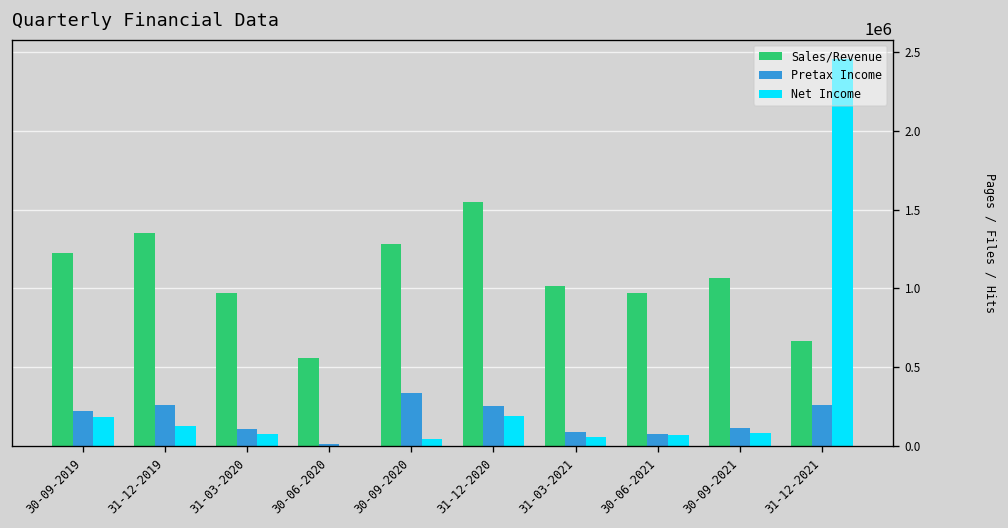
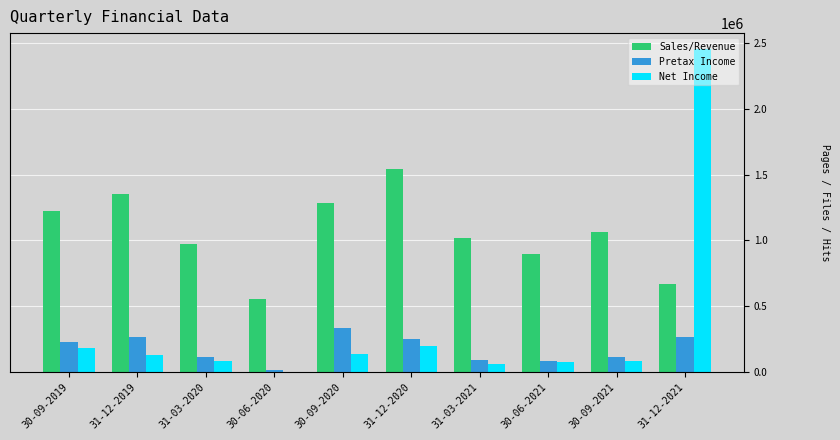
  {
    "Sales/Revenue": {
      "30-09-2019": 1230000,
      "31-12-2019": 1350000,
      "31-03-2020": 970000,
      "30-06-2020": 560000,
      "30-09-2020": 1280000,
      "31-12-2020": 1540000,
      "31-03-2021": 1020000,
-     "30-06-2021": 970000,
+     "30-06-2021": 890000,
      "30-09-2021": 1070000,
      "31-12-2021": 670000
    },
    "Pretax Income": {
      "30-09-2019": 220000,
      "31-12-2019": 260000,
      "31-03-2020": 110000,
      "30-09-2020": 330000,
      "31-12-2020": 250000,
      "31-03-2021": 90000,
      "30-06-2021": 80000,
      "30-09-2021": 110000,
      "31-12-2021": 260000
    },
    "Net Income": {
      "30-09-2019": 180000,
      "31-12-2019": 120000,
      "31-03-2020": 80000,
      "30-06-2020": 0,
-     "30-09-2020": 50000,
+     "30-09-2020": 130000,
      "31-12-2020": 190000,
      "31-03-2021": 60000,
      "30-06-2021": 70000,
      "30-09-2021": 80000
    }
  }
